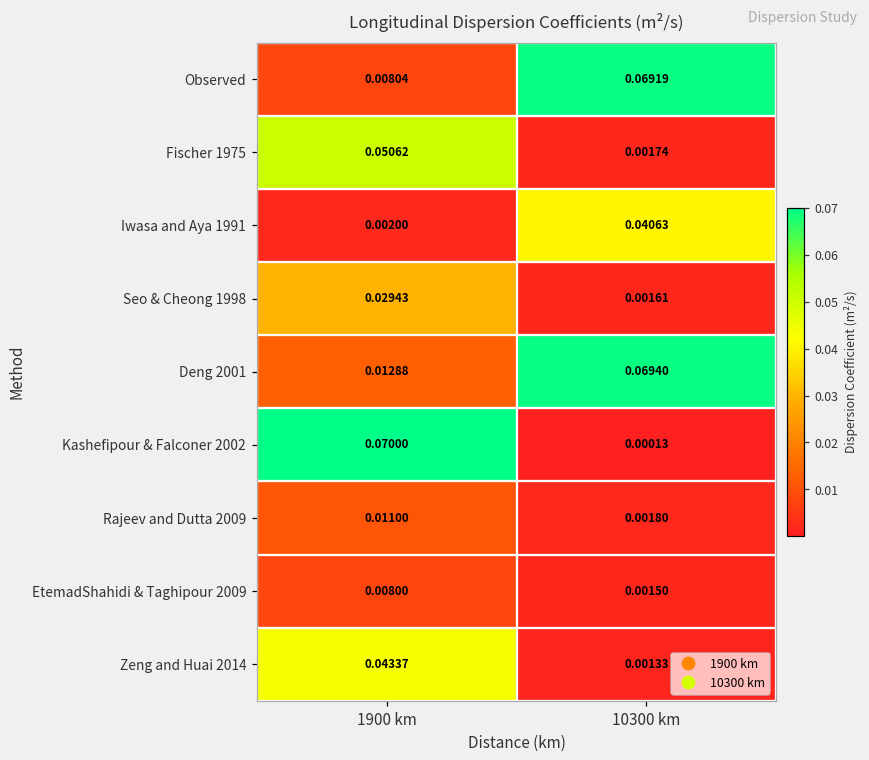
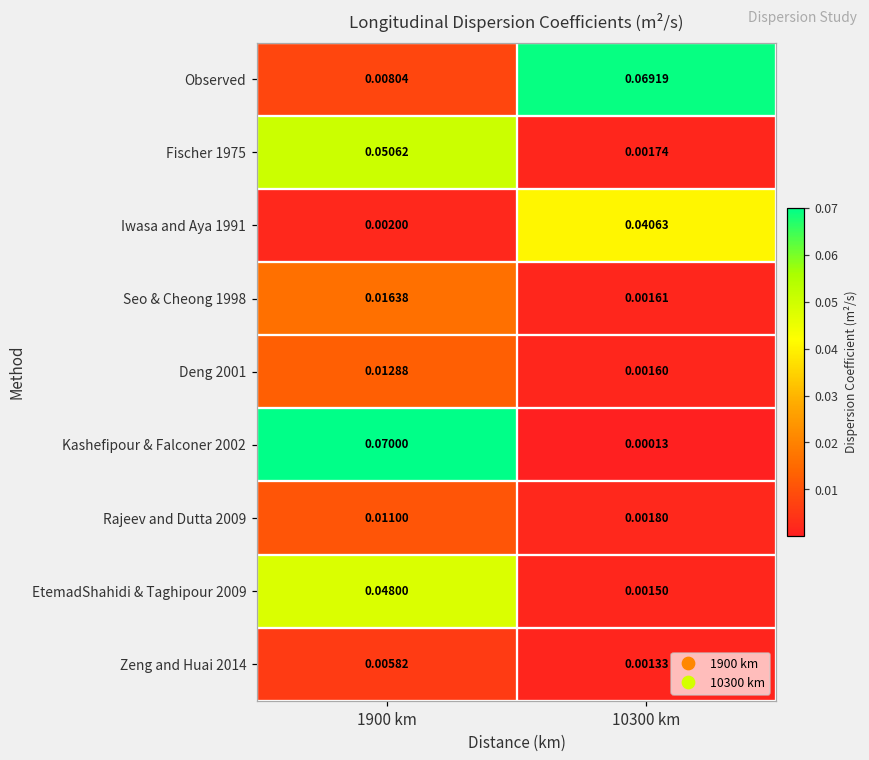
  {
    "Observed": {
      "1900 km": 0.00804,
      "10300 km": 0.06919
    },
    "Fischer 1975": {
      "1900 km": 0.05062,
      "10300 km": 0.00174
    },
    "Iwasa and Aya 1991": {
      "1900 km": 0.00200,
      "10300 km": 0.04063
    },
    "Seo & Cheong 1998": {
-     "1900 km": 0.02943,
+     "1900 km": 0.01638,
      "10300 km": 0.00161
    },
    "Deng 2001": {
      "1900 km": 0.01288,
-     "10300 km": 0.06940
+     "10300 km": 0.00160
    },
    "Kashefipour & Falconer 2002": {
      "1900 km": 0.07000,
      "10300 km": 0.00013
    },
    "Rajeev and Dutta 2009": {
      "1900 km": 0.01100,
      "10300 km": 0.00180
    },
    "EtemadShahidi & Taghipour 2009": {
-     "1900 km": 0.00800,
+     "1900 km": 0.04800,
      "10300 km": 0.00150
    },
    "Zeng and Huai 2014": {
-     "1900 km": 0.04337,
+     "1900 km": 0.00582,
      "10300 km": 0.00133
    }
  }
